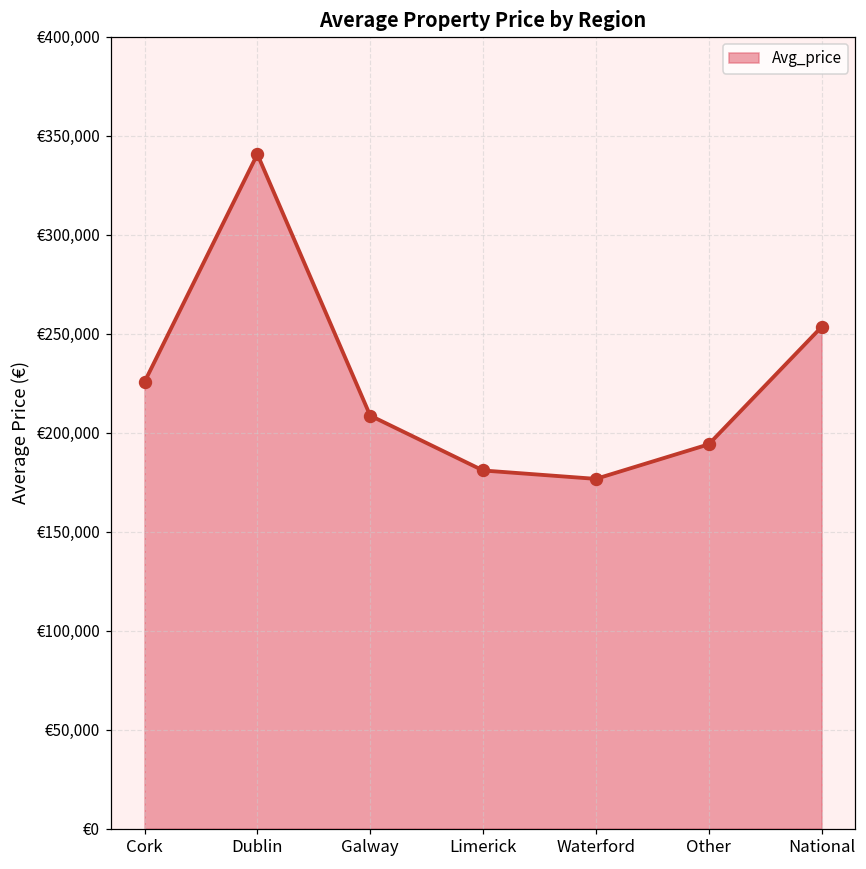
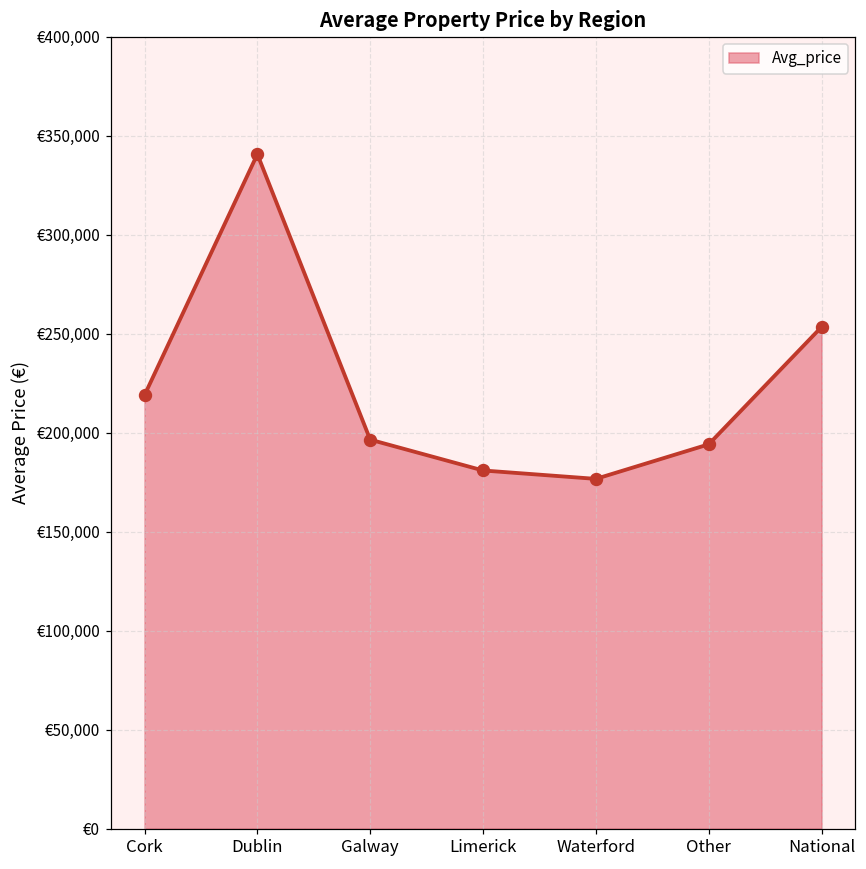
  {
-   "Cork": "€226,000",
+   "Cork": "€219,000",
    "Dublin": "€341,000",
-   "Galway": "€209,000",
+   "Galway": "€196,000",
    "Limerick": "€181,000",
    "Waterford": "€177,000",
    "Other": "€194,000",
    "National": "€253,000"
  }
